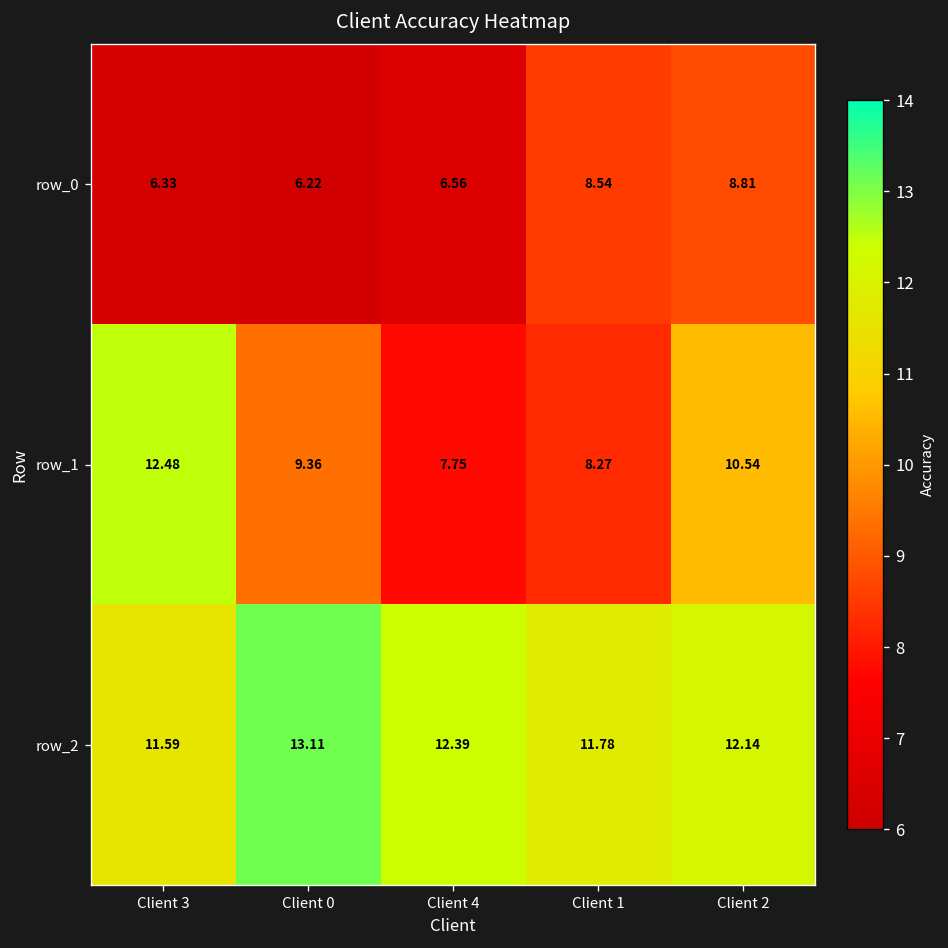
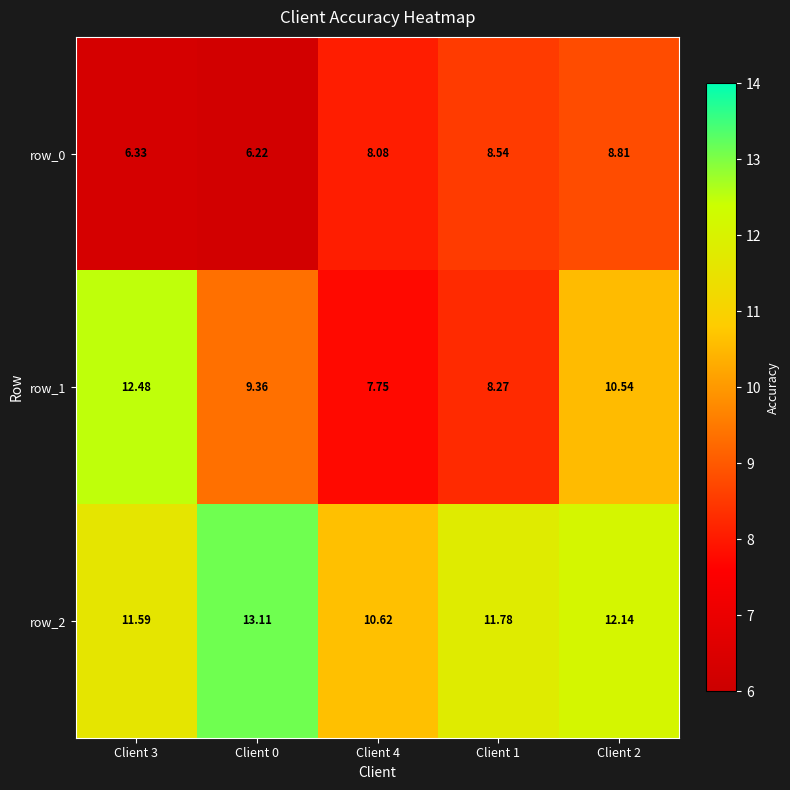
  {
    "row_0": {
      "Client 3": 6.33,
      "Client 0": 6.22,
-     "Client 4": 6.56,
+     "Client 4": 8.08,
      "Client 1": 8.54,
      "Client 2": 8.81
    },
    "row_1": {
      "Client 3": 12.48,
      "Client 0": 9.36,
      "Client 4": 7.75,
      "Client 1": 8.27,
      "Client 2": 10.54
    },
    "row_2": {
      "Client 3": 11.59,
      "Client 0": 13.11,
-     "Client 4": 12.39,
+     "Client 4": 10.62,
      "Client 1": 11.78,
      "Client 2": 12.14
    }
  }
